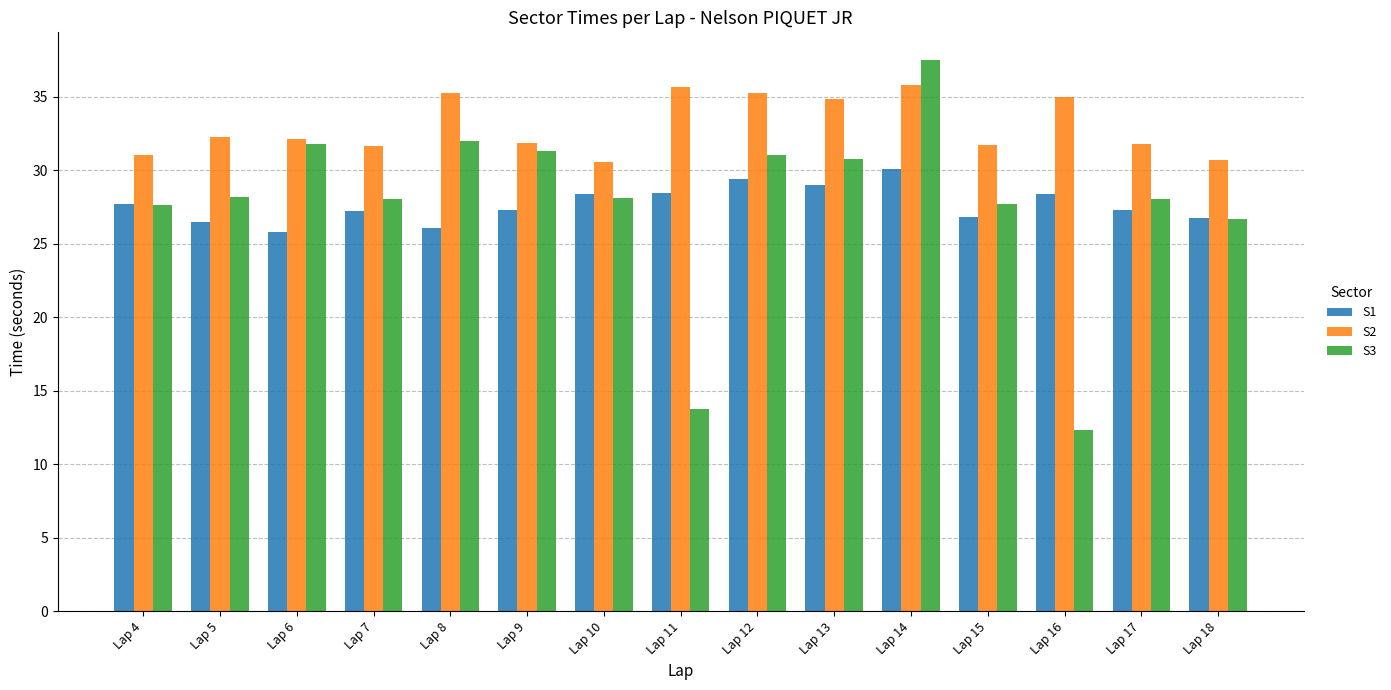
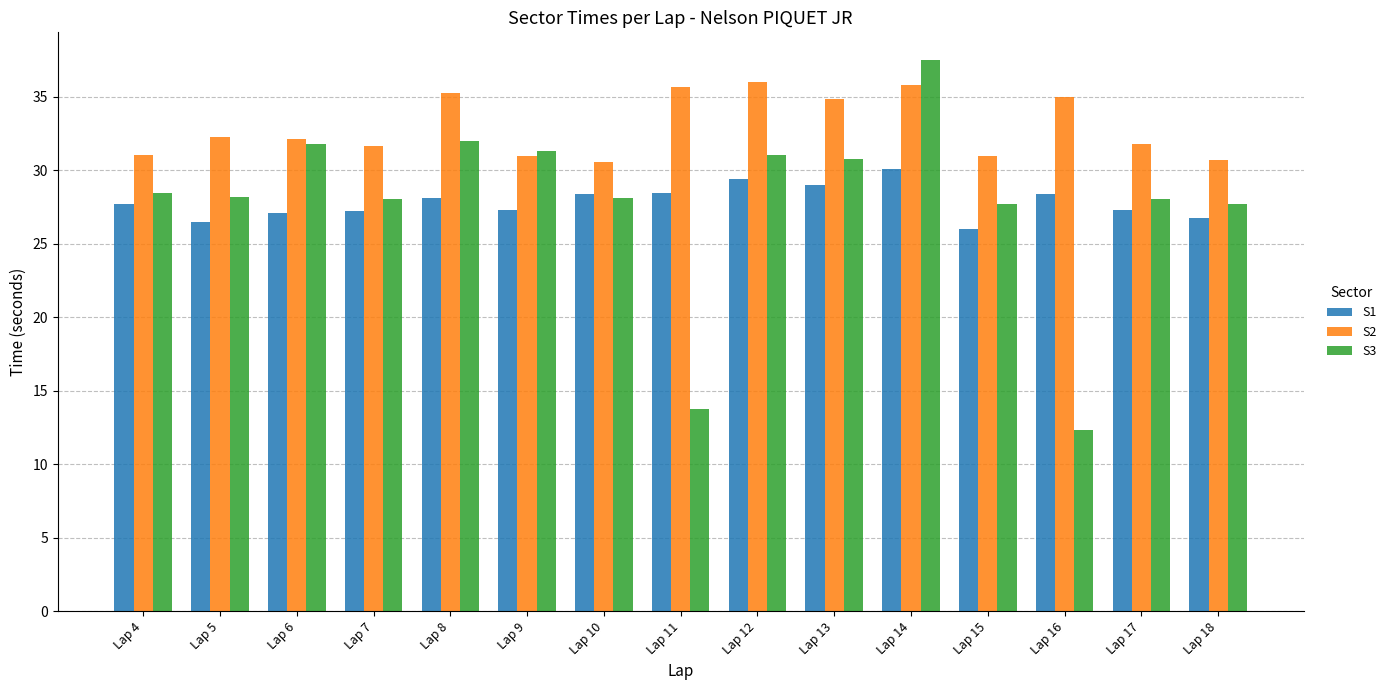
  {
    "S1": {
      "Lap 4": 27.7,
      "Lap 5": 26.5,
-     "Lap 6": 25.8,
+     "Lap 6": 27.1,
      "Lap 7": 27.2,
-     "Lap 8": 26.1,
+     "Lap 8": 28.1,
      "Lap 9": 27.3,
      "Lap 10": 28.4,
      "Lap 11": 28.5,
      "Lap 12": 29.4,
      "Lap 13": 29.0,
      "Lap 14": 30.1,
-     "Lap 15": 26.8,
+     "Lap 15": 26.0,
      "Lap 16": 28.4,
      "Lap 17": 27.3,
      "Lap 18": 26.7
    },
    "S2": {
      "Lap 4": 31.1,
      "Lap 5": 32.3,
      "Lap 6": 32.1,
      "Lap 7": 31.7,
      "Lap 8": 35.2,
-     "Lap 9": 31.9,
+     "Lap 9": 31.0,
      "Lap 10": 30.6,
      "Lap 11": 35.7,
-     "Lap 12": 35.3,
+     "Lap 12": 36.0,
      "Lap 13": 34.9,
      "Lap 14": 35.8,
-     "Lap 15": 31.7,
+     "Lap 15": 31.0,
      "Lap 16": 35.0,
      "Lap 17": 31.8,
      "Lap 18": 30.7
    },
    "S3": {
-     "Lap 4": 27.6,
+     "Lap 4": 28.5,
      "Lap 5": 28.2,
      "Lap 6": 31.8,
      "Lap 7": 28.1,
      "Lap 8": 32.0,
      "Lap 9": 31.3,
      "Lap 10": 28.1,
      "Lap 11": 13.8,
      "Lap 12": 31.0,
      "Lap 13": 30.8,
      "Lap 14": 37.5,
      "Lap 15": 27.7,
      "Lap 16": 12.4,
      "Lap 17": 28.0,
-     "Lap 18": 26.7
+     "Lap 18": 27.7
    }
  }
